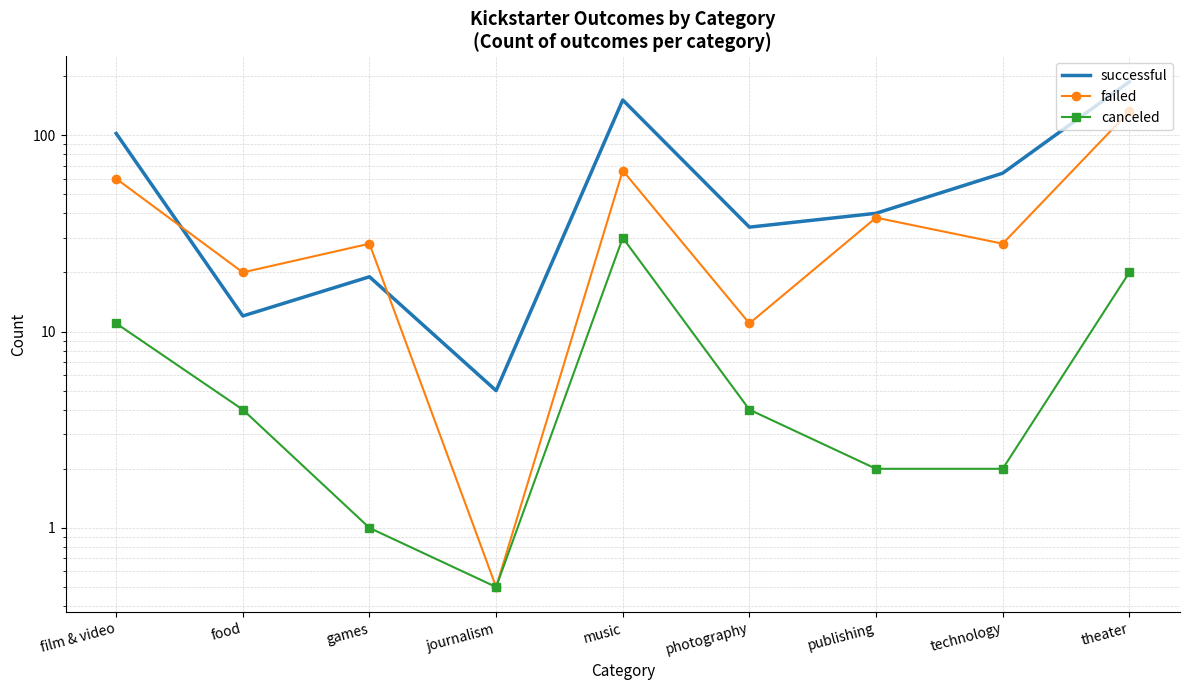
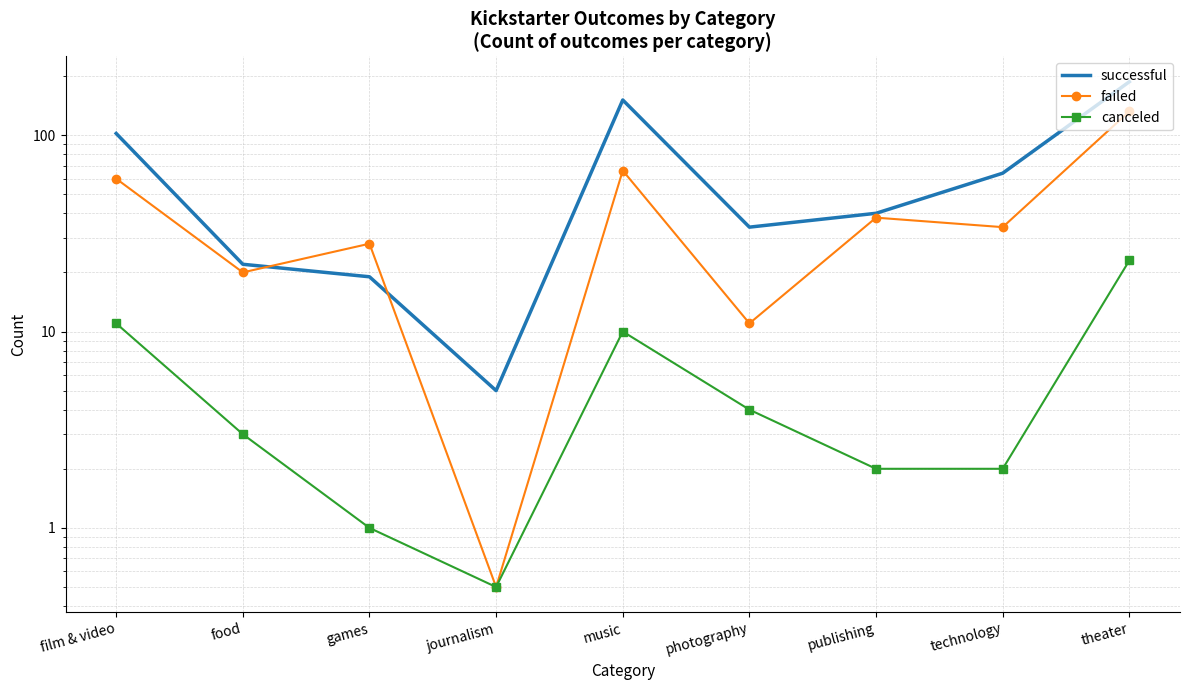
  {
    "successful": {
      "film & video": 100,
-     "food": 12,
+     "food": 22,
      "games": 19,
      "journalism": 5,
      "music": 150,
      "photography": 34,
      "publishing": 40,
      "technology": 64
    },
    "failed": {
      "film & video": 60,
      "food": 20,
      "games": 28,
      "music": 66,
      "photography": 11,
      "publishing": 38,
-     "technology": 28
+     "technology": 34
    },
    "canceled": {
      "film & video": 11,
-     "food": 4,
+     "food": 3,
      "games": 1,
-     "music": 30,
+     "music": 10,
      "photography": 4,
      "publishing": 2,
      "technology": 2,
-     "theater": 20
+     "theater": 23
    }
  }
